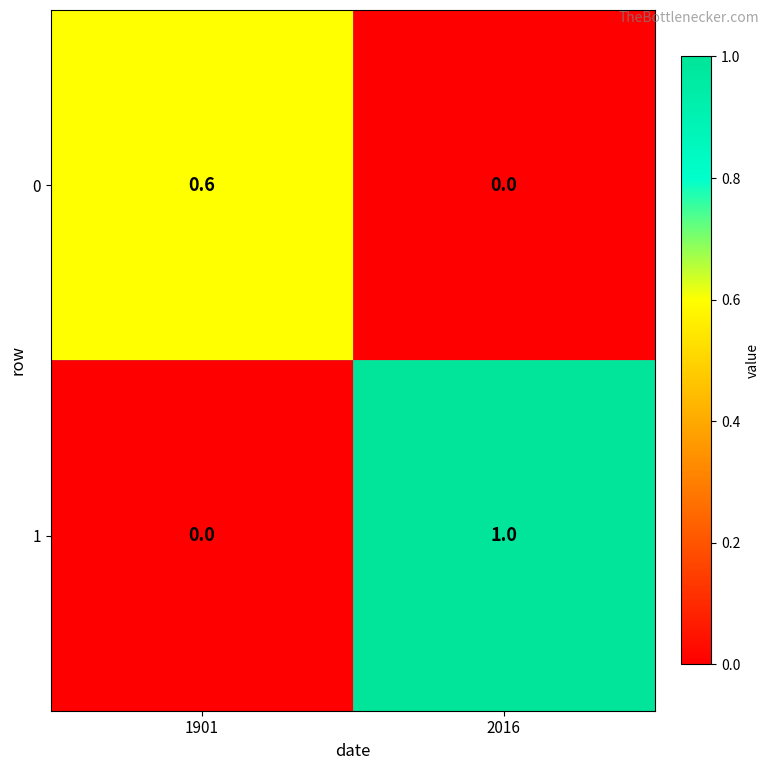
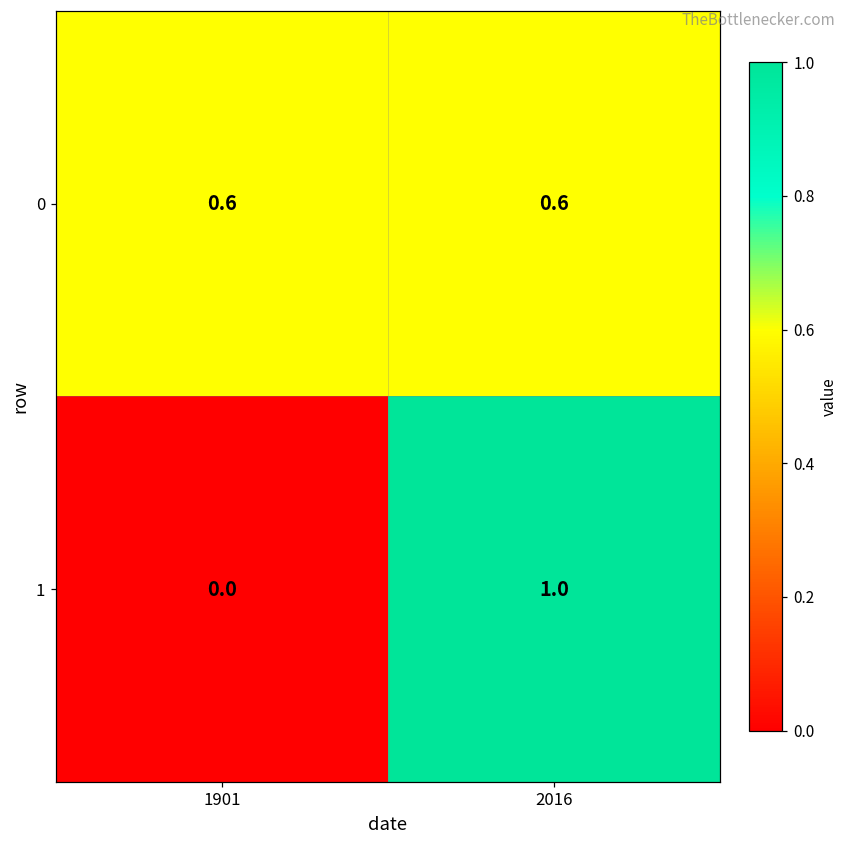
  {
    "0": {
      "1901": 0.6,
-     "2016": 0.0
+     "2016": 0.6
    },
    "1": {
      "1901": 0.0,
      "2016": 1.0
    }
  }
